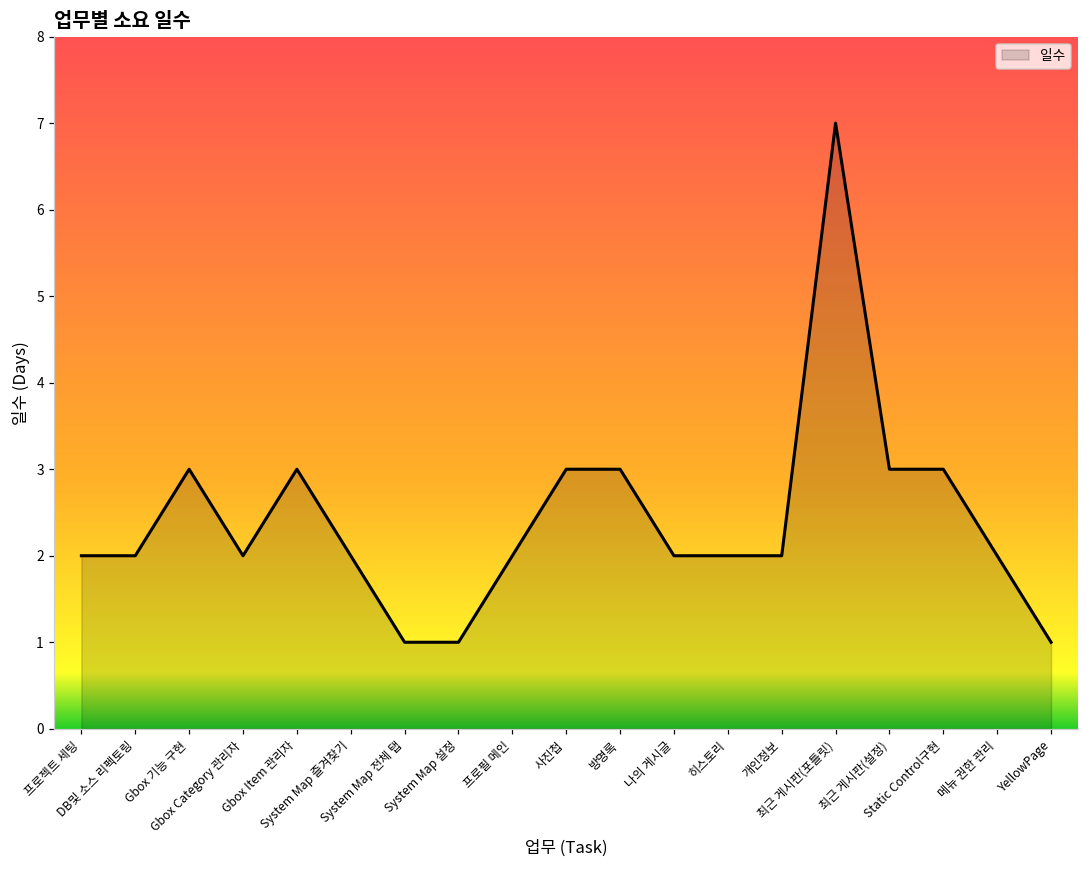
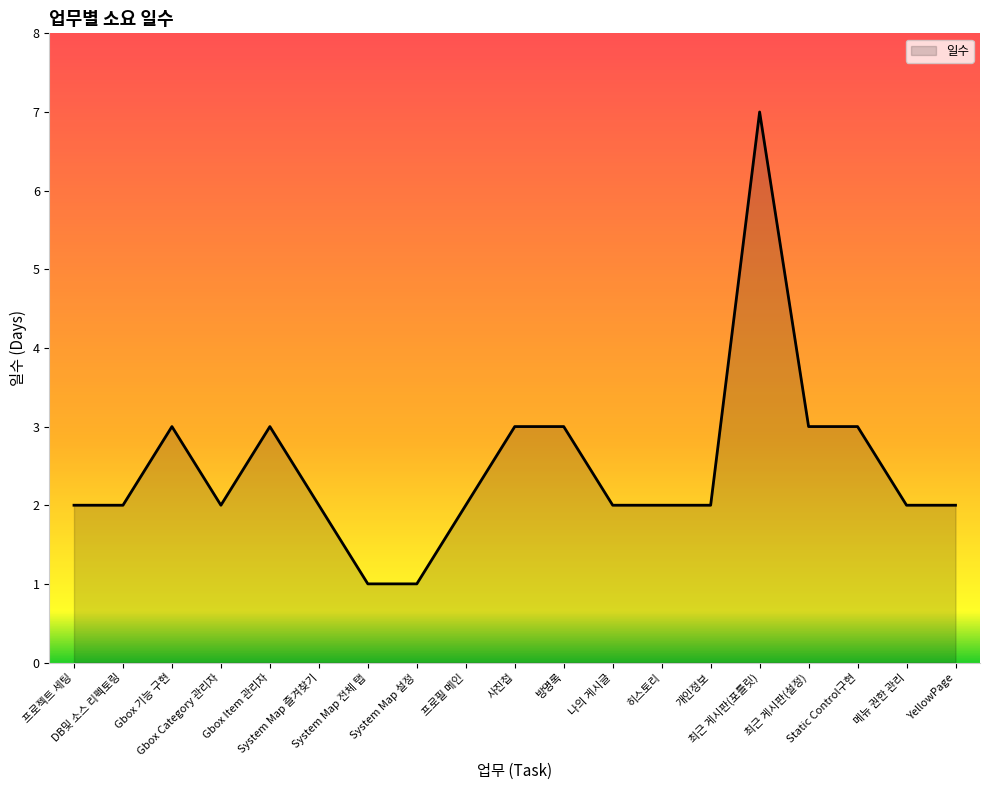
  {
    "프로젝트 세팅": 2,
    "DB및 소스 리펙토링": 2,
    "Gbox 기능 구현": 3,
    "Gbox Category 관리자": 2,
    "Gbox Item 관리자": 3,
    "System Map 즐겨찾기": 2,
    "System Map 전체 탭": 1,
    "System Map 설정": 1,
    "프로필 메인": 2,
    "사진첩": 3,
    "방명록": 3,
    "나의 게시글": 2,
    "히스토리": 2,
    "개인정보": 2,
    "최근 게시판(포틀릿)": 7,
    "최근 게시판(설정)": 3,
    "Static Control구현": 3,
    "메뉴 권한 관리": 2,
-   "YellowPage": 1
+   "YellowPage": 2
  }
